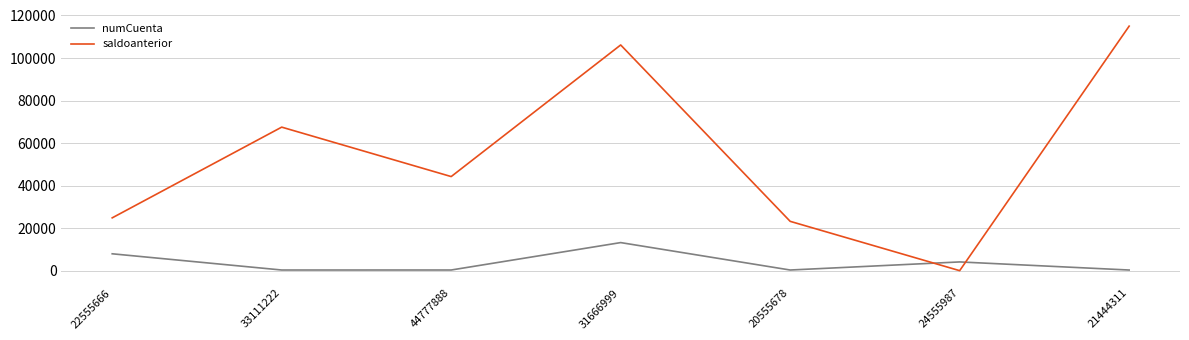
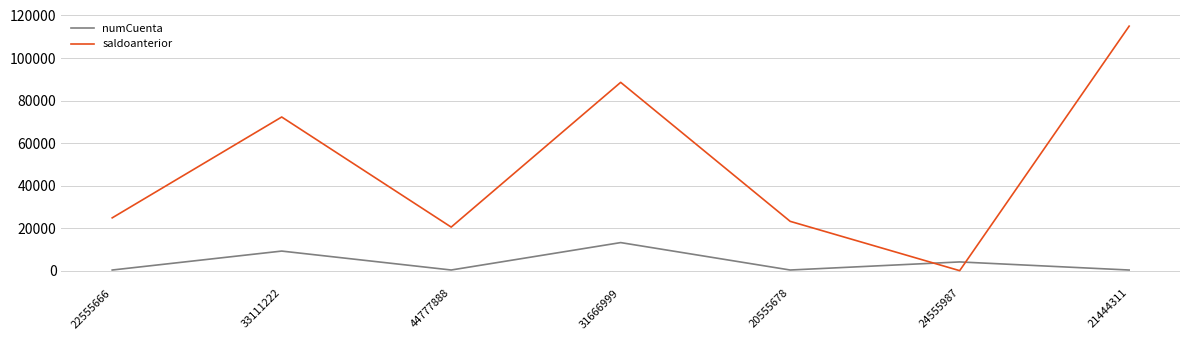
  {
    "numCuenta": {
-     "22555666": 8000,
-     "33111222": 0,
+     "22555666": 0,
+     "33111222": 9000,
      "44777888": 0,
      "31666999": 13000,
      "20555678": 0,
      "24555987": 4000,
      "21444311": 0
    },
    "saldoanterior": {
      "22555666": 25000,
-     "33111222": 68000,
-     "44777888": 44000,
-     "31666999": 106000,
+     "33111222": 72000,
+     "44777888": 20000,
+     "31666999": 89000,
      "20555678": 23000,
      "24555987": 0,
      "21444311": 115000
    }
  }
